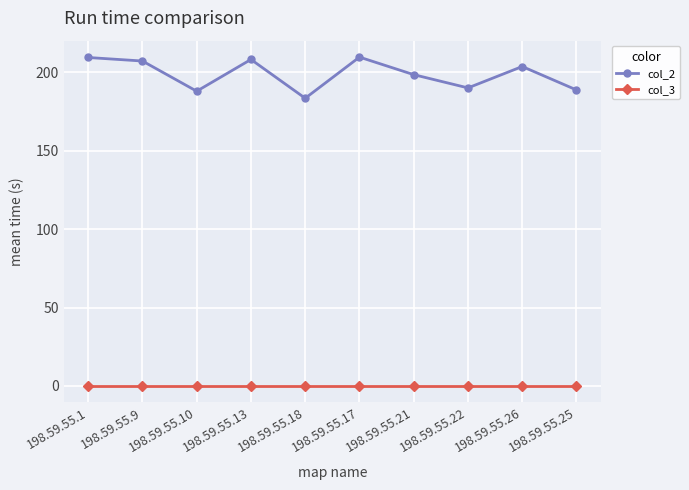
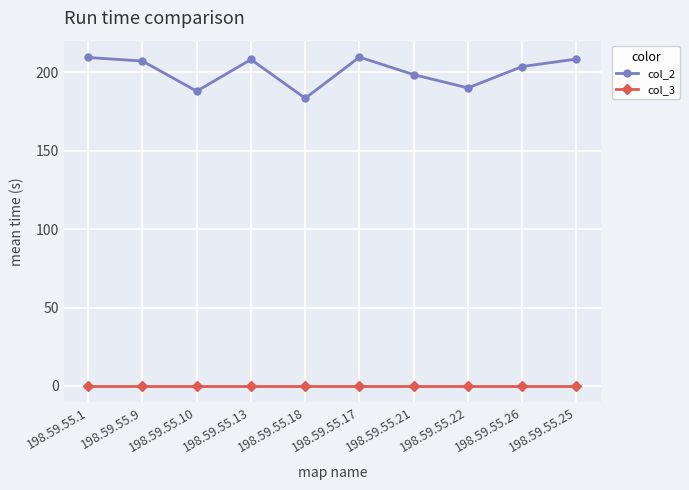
  {
    "col_2": {
      "198.59.55.1": 210,
      "198.59.55.9": 207,
      "198.59.55.10": 188,
      "198.59.55.13": 208,
      "198.59.55.18": 184,
      "198.59.55.17": 210,
      "198.59.55.21": 199,
      "198.59.55.22": 190,
      "198.59.55.26": 204,
-     "198.59.55.25": 189
+     "198.59.55.25": 209
    },
    "col_3": {
      "198.59.55.1": 0,
      "198.59.55.9": 0,
      "198.59.55.10": 0,
      "198.59.55.13": 0,
      "198.59.55.18": 0,
      "198.59.55.17": 0,
      "198.59.55.21": 0,
      "198.59.55.22": 0,
      "198.59.55.26": 0,
      "198.59.55.25": 0
    }
  }
